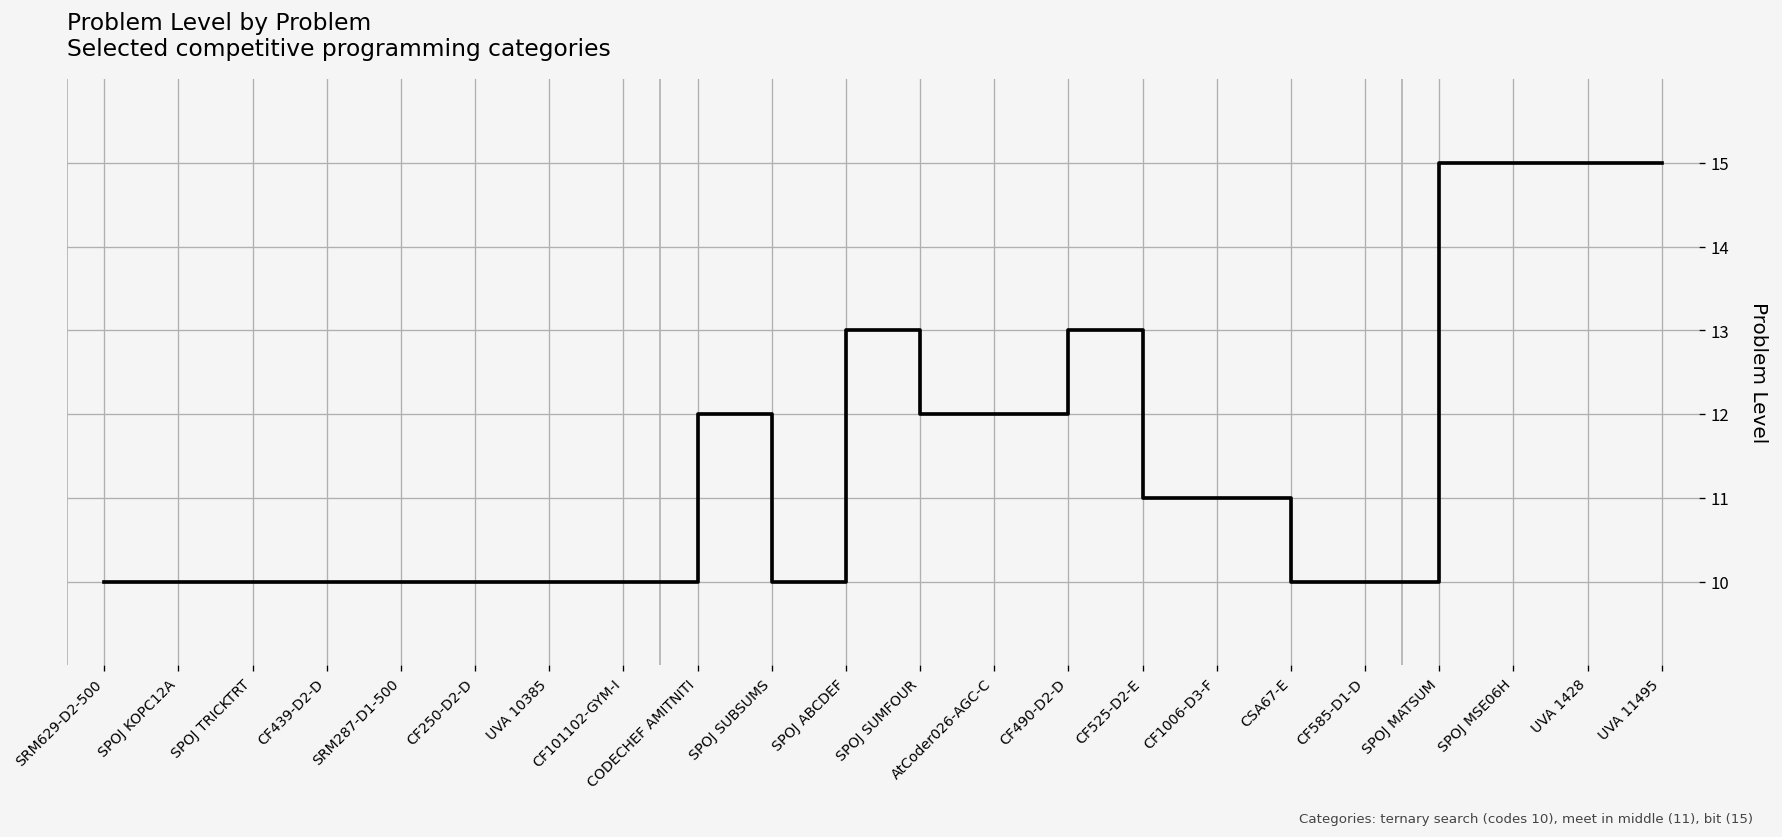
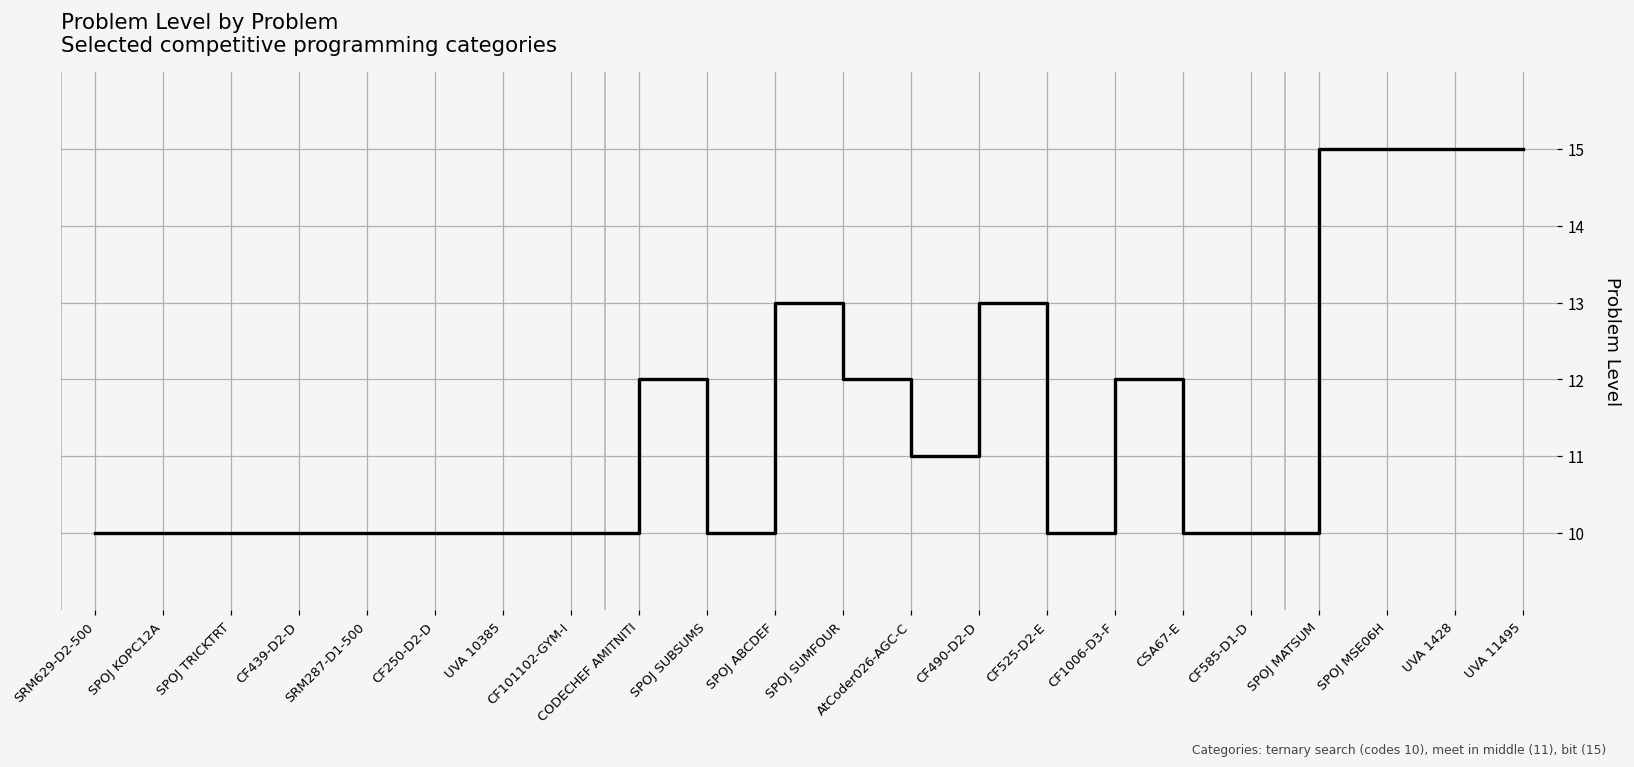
  {
    "SRM629-D2-500": 10,
    "SPOJ KOPC12A": 10,
    "SPOJ TRICKTRT": 10,
    "CF439-D2-D": 10,
    "SRM287-D1-500": 10,
    "CF250-D2-D": 10,
    "UVA 10385": 10,
    "CF101102-GYM-I": 10,
    "CODECHEF AMITNITI": 12,
    "SPOJ SUBSUMS": 10,
    "SPOJ ABCDEF": 13,
    "SPOJ SUMFOUR": 12,
-   "AtCoder026-AGC-C": 12,
+   "AtCoder026-AGC-C": 11,
    "CF490-D2-D": 13,
-   "CF525-D2-E": 11,
-   "CF1006-D3-F": 11,
+   "CF525-D2-E": 10,
+   "CF1006-D3-F": 12,
    "CSA67-E": 10,
    "CF585-D1-D": 10,
    "SPOJ MATSUM": 15,
    "SPOJ MSE06H": 15,
    "UVA 1428": 15,
    "UVA 11495": 15
  }
